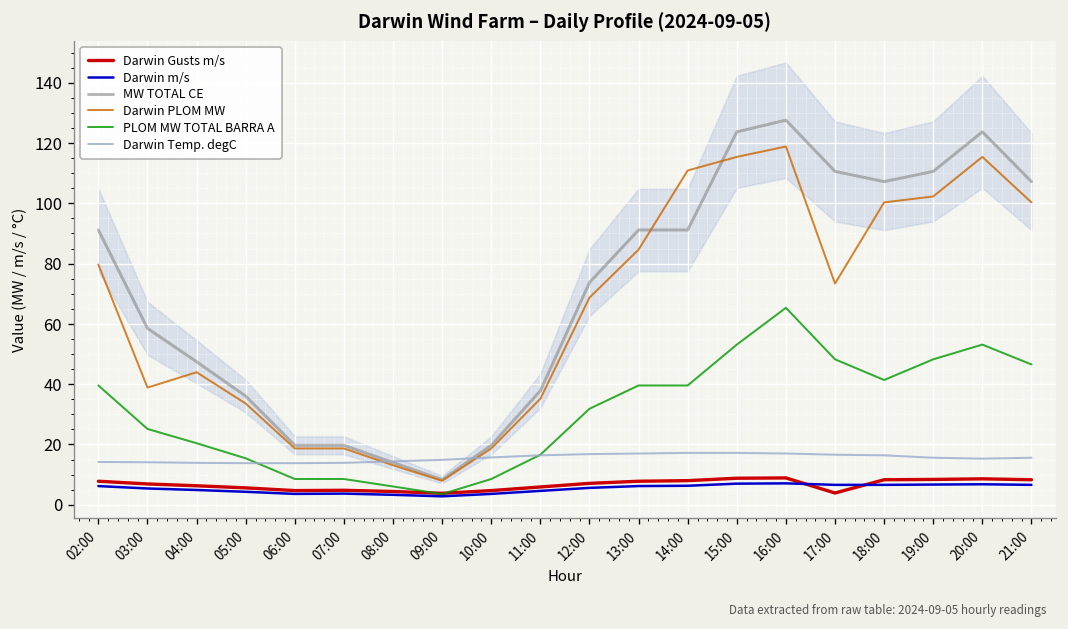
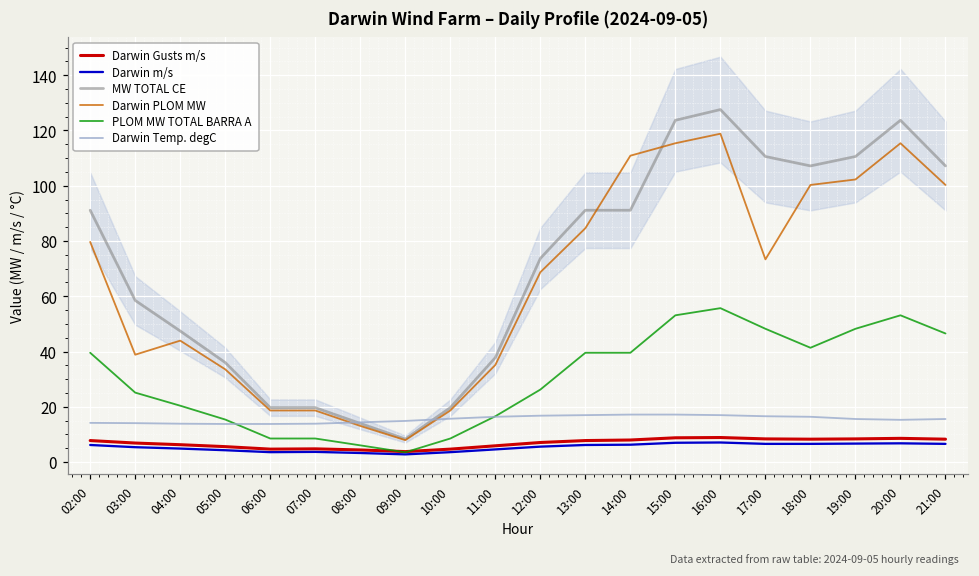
  {
    "Darwin Gusts m/s": {
      "02:00": 8,
      "03:00": 7,
      "04:00": 6,
      "05:00": 6,
      "06:00": 5,
      "07:00": 5,
      "08:00": 4,
      "10:00": 5,
      "11:00": 6,
      "12:00": 7,
      "13:00": 8,
      "14:00": 8,
      "15:00": 9,
      "16:00": 9,
-     "17:00": 4,
+     "17:00": 8,
      "18:00": 8,
      "19:00": 8,
      "20:00": 9,
      "21:00": 8
    },
    "Darwin m/s": {
      "02:00": 6,
      "03:00": 5,
      "04:00": 5,
      "05:00": 4,
      "06:00": 4,
      "07:00": 4,
      "08:00": 3,
      "10:00": 4,
      "11:00": 5,
      "12:00": 6,
      "13:00": 6,
      "14:00": 6,
      "15:00": 7,
      "16:00": 7,
      "17:00": 7,
      "18:00": 7,
      "19:00": 7,
      "20:00": 7,
      "21:00": 7
    },
    "Darwin PLOM MW": {
      "02:00": 80,
      "03:00": 39,
      "04:00": 44,
      "05:00": 34,
      "06:00": 19,
      "07:00": 19,
      "10:00": 19,
      "11:00": 35,
      "12:00": 69,
      "13:00": 85,
      "14:00": 111,
      "15:00": 115,
      "16:00": 119,
      "17:00": 73,
      "18:00": 100,
      "19:00": 102,
      "20:00": 115,
      "21:00": 100
    },
    "PLOM MW TOTAL BARRA A": {
      "02:00": 40,
      "03:00": 25,
      "04:00": 20,
      "05:00": 15,
      "06:00": 9,
      "07:00": 9,
      "08:00": 6,
      "10:00": 9,
-     "12:00": 32,
+     "12:00": 26,
      "13:00": 40,
      "14:00": 40,
      "15:00": 53,
-     "16:00": 65,
+     "16:00": 56,
      "17:00": 48,
      "18:00": 41,
      "19:00": 48,
      "20:00": 53,
      "21:00": 47
    }
  }
